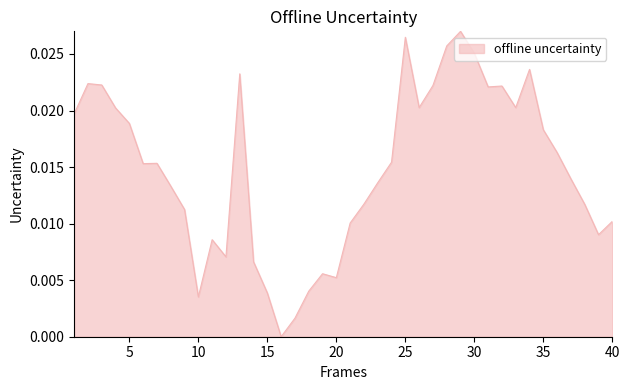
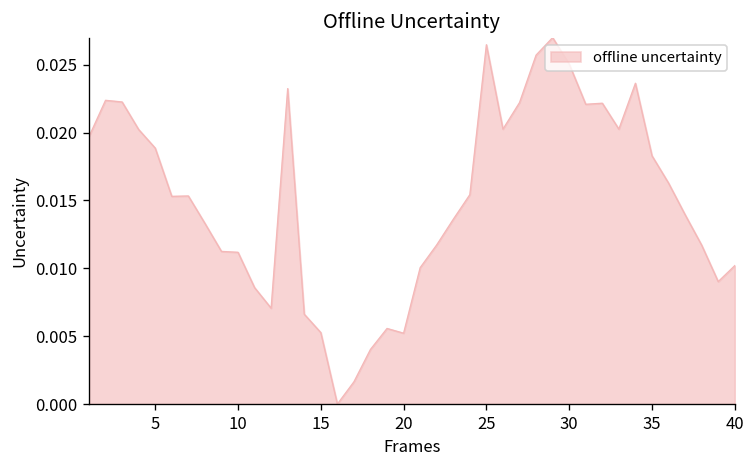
  {
    "5": 0.0189,
-   "10": 0.0035,
-   "15": 0.0039,
+   "10": 0.0112,
+   "15": 0.0053,
    "20": 0.0052,
    "25": 0.0265,
    "35": 0.0183,
    "40": 0.0102
  }
